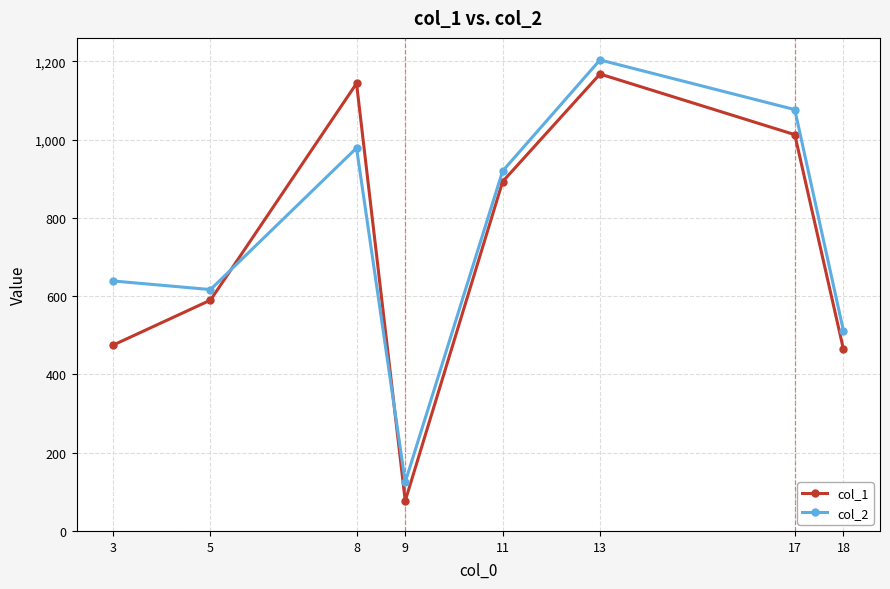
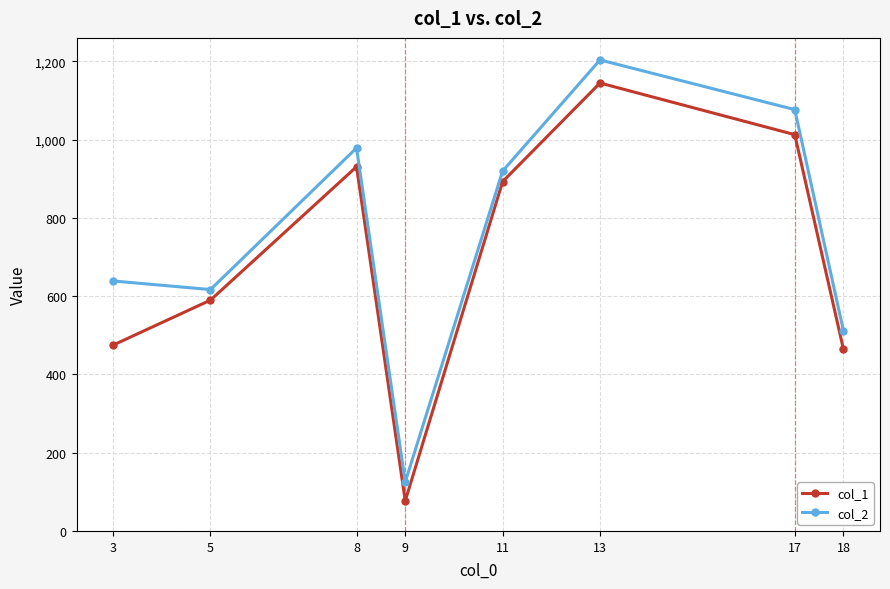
  {
    "col_1": {
      "3": "480",
      "5": "590",
-     "8": "1,140",
+     "8": "930",
      "9": "80",
      "11": "890",
-     "13": "1,170",
+     "13": "1,150",
      "17": "1,010",
      "18": "460"
    },
    "col_2": {
      "3": "640",
      "5": "620",
      "8": "980",
      "9": "130",
      "11": "920",
      "13": "1,200",
      "17": "1,080",
      "18": "510"
    }
  }
